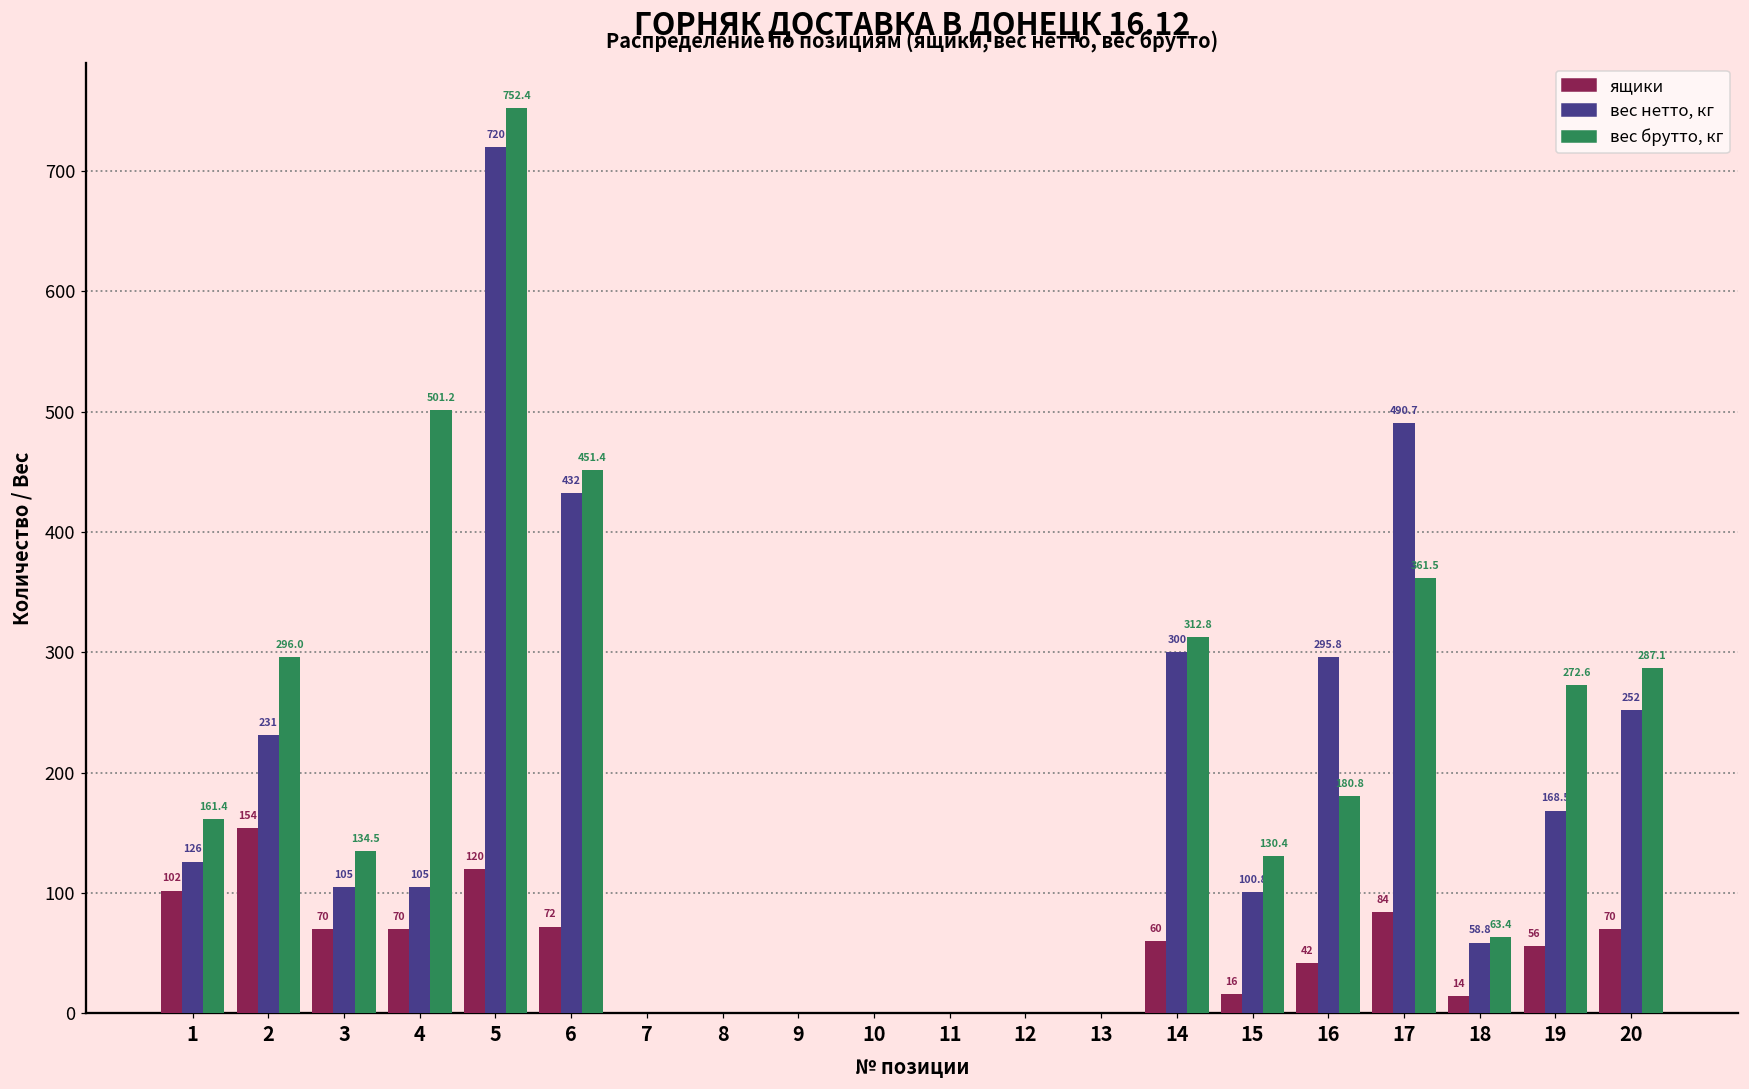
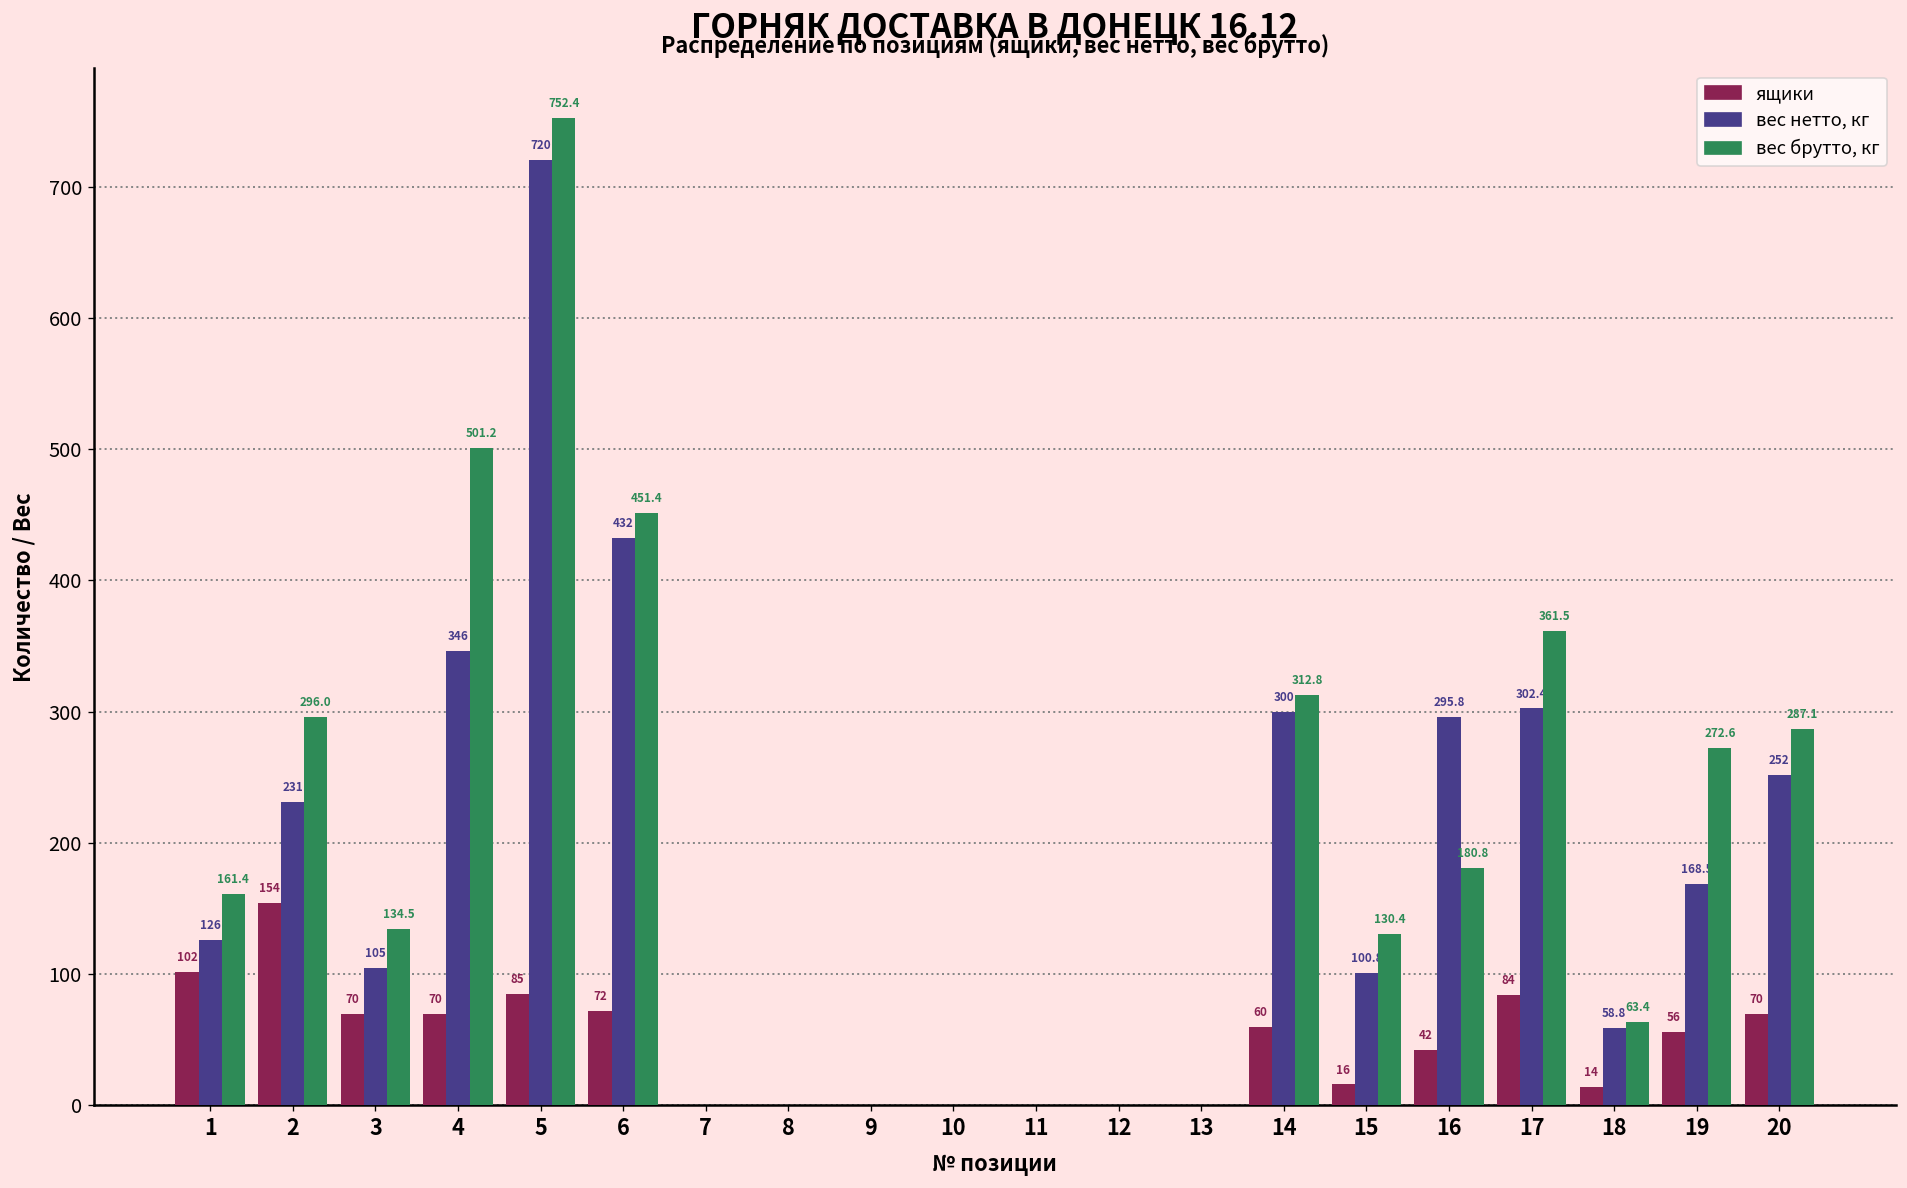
  {
    "ящики": {
      "1": 102,
      "2": 154,
      "3": 70,
      "4": 70,
-     "5": 120,
+     "5": 85,
      "6": 72,
      "14": 60,
      "15": 16,
      "16": 42,
      "17": 84,
      "18": 14,
      "19": 56,
      "20": 70
    },
    "вес нетто, кг": {
      "1": 126,
      "2": 231,
      "3": 105,
-     "4": 105,
+     "4": 346,
      "5": 720,
      "6": 432,
      "14": 300,
      "15": 100.8,
      "16": 295.8,
-     "17": 490.7,
+     "17": 302.4,
      "18": 58.8,
      "19": 168.5,
      "20": 252
    },
    "вес брутто, кг": {
      "1": 161.4,
      "2": 296.0,
      "3": 134.5,
      "4": 501.2,
      "5": 752.4,
      "6": 451.4,
      "14": 312.8,
      "15": 130.4,
      "16": 180.8,
      "17": 361.5,
      "18": 63.4,
      "19": 272.6,
      "20": 287.1
    }
  }
